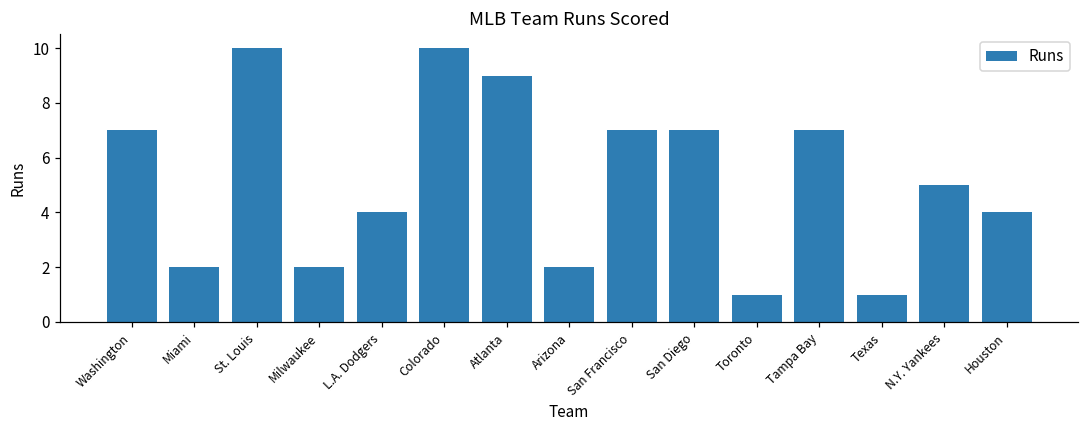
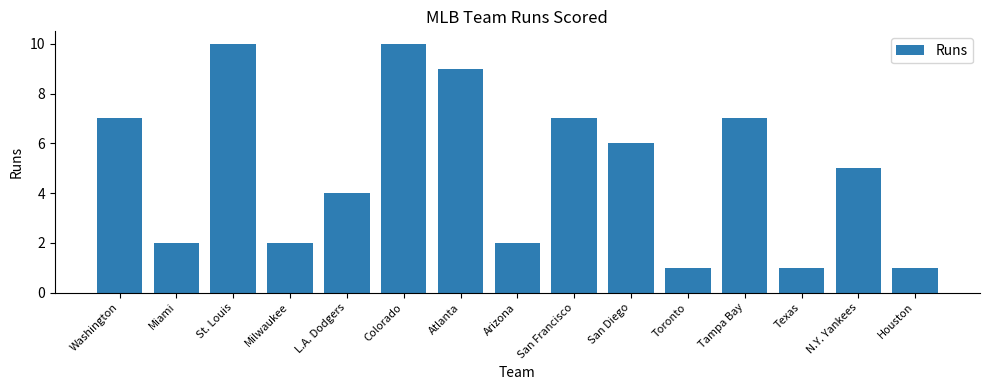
  {
    "Washington": 7,
    "Miami": 2,
    "St. Louis": 10,
    "Milwaukee": 2,
    "L.A. Dodgers": 4,
    "Colorado": 10,
    "Atlanta": 9,
    "Arizona": 2,
    "San Francisco": 7,
-   "San Diego": 7,
+   "San Diego": 6,
    "Toronto": 1,
    "Tampa Bay": 7,
    "Texas": 1,
    "N.Y. Yankees": 5,
-   "Houston": 4
+   "Houston": 1
  }
